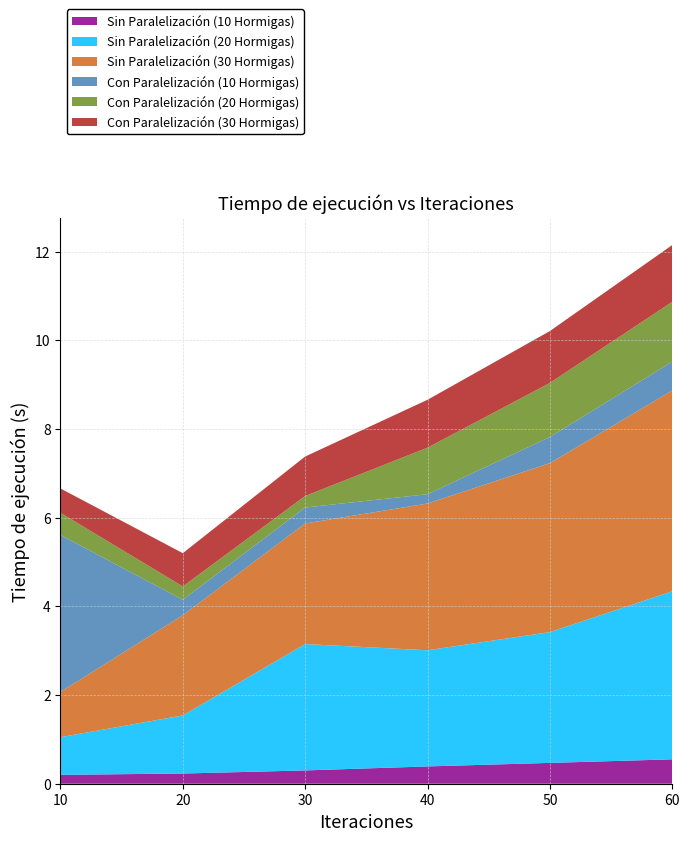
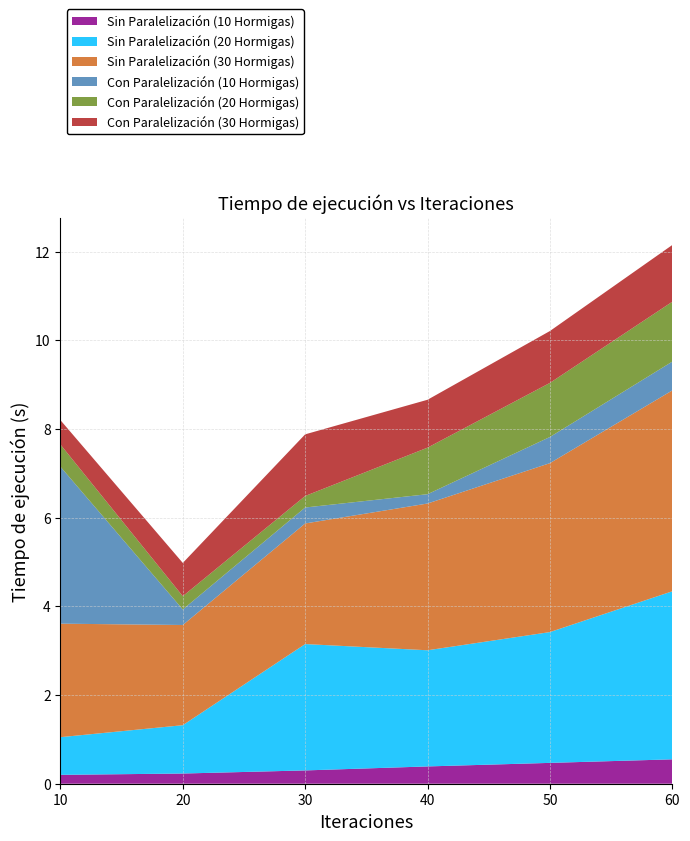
  {
    "Sin Paralelización (10 Hormigas)": {
      "10": 0.2,
      "20": 0.2,
      "30": 0.3,
      "40": 0.4,
      "50": 0.5,
      "60": 0.6
    },
    "Sin Paralelización (20 Hormigas)": {
      "10": 0.9,
-     "20": 1.3,
+     "20": 1.1,
      "30": 2.9,
      "40": 2.6,
      "50": 3.0,
      "60": 3.8
    },
    "Sin Paralelización (30 Hormigas)": {
-     "10": 1.0,
+     "10": 2.6,
      "20": 2.3,
      "30": 2.7,
      "40": 3.3,
      "50": 3.8,
      "60": 4.5
    },
    "Con Paralelización (10 Hormigas)": {
      "10": 3.5,
      "20": 0.3,
      "30": 0.4,
      "40": 0.2,
      "50": 0.6,
      "60": 0.7
    },
    "Con Paralelización (20 Hormigas)": {
      "10": 0.5,
      "20": 0.3,
      "30": 0.3,
      "40": 1.0,
      "50": 1.2,
      "60": 1.3
    },
    "Con Paralelización (30 Hormigas)": {
      "10": 0.5,
      "20": 0.8,
-     "30": 0.9,
+     "30": 1.4,
      "40": 1.1,
      "50": 1.2,
      "60": 1.3
    }
  }
